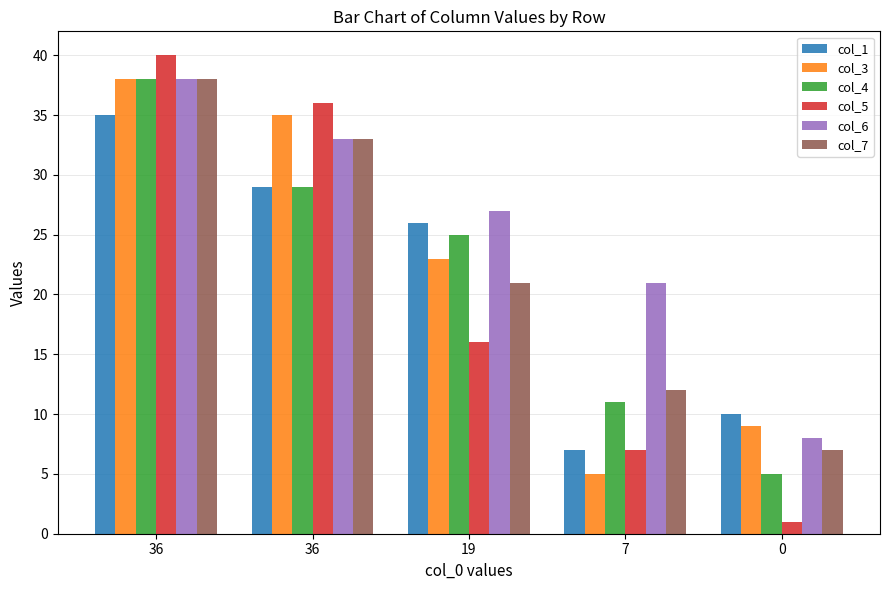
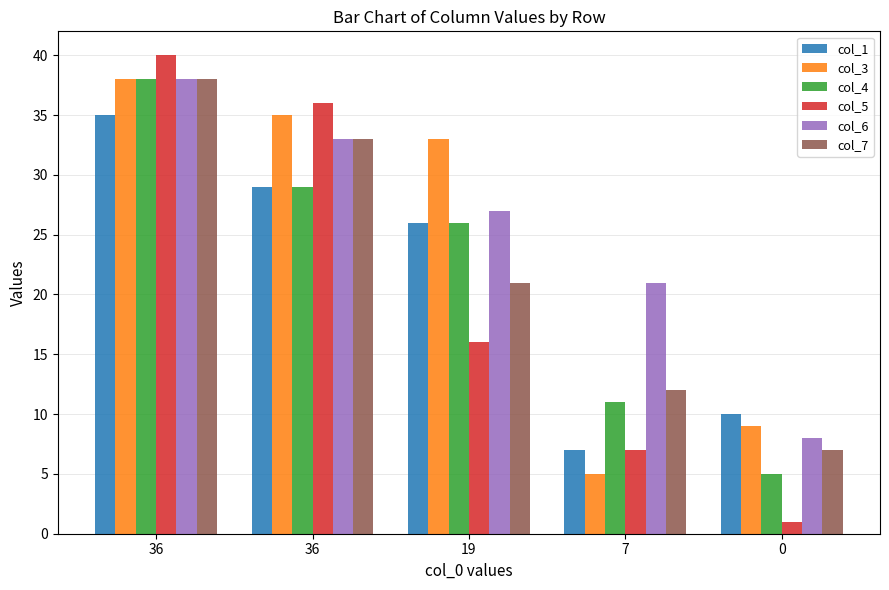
  {
    "col_1": {
      "19": 26,
      "7": 7,
      "0": 10
    },
    "col_3": {
-     "19": 23,
+     "19": 33,
      "7": 5,
      "0": 9
    },
    "col_4": {
-     "19": 25,
+     "19": 26,
      "7": 11,
      "0": 5
    },
    "col_5": {
      "19": 16,
      "7": 7,
      "0": 1
    },
    "col_6": {
      "19": 27,
      "7": 21,
      "0": 8
    },
    "col_7": {
      "19": 21,
      "7": 12,
      "0": 7
    }
  }
